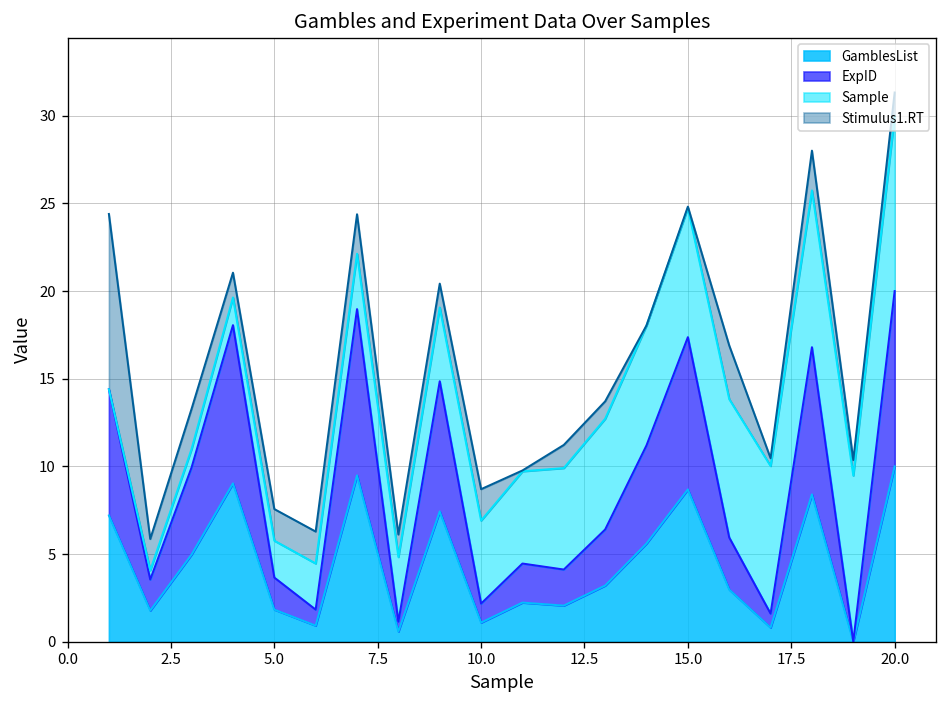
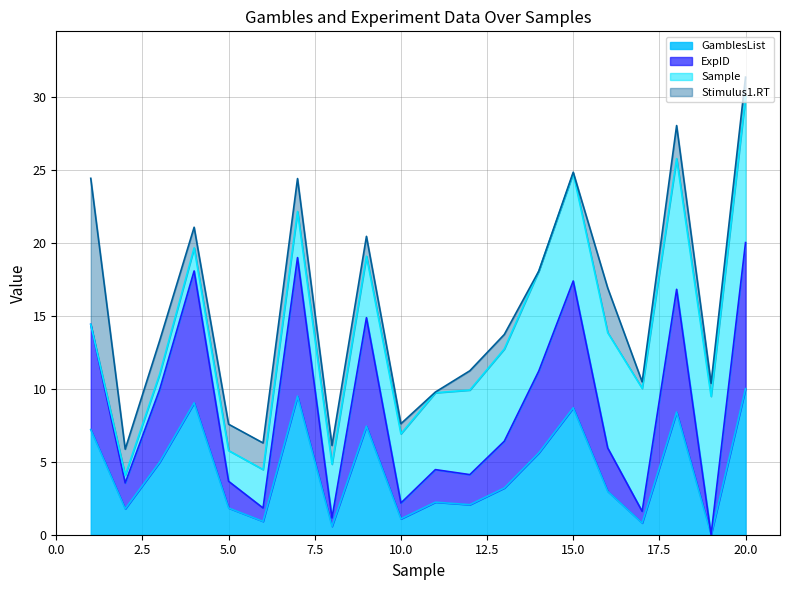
  {
    "ExpID": {
      "5.0": 1.8,
      "10.0": 1.1,
      "15.0": 8.7,
      "20.0": 10.0
    },
    "Stimulus1.RT": {
      "5.0": 1.8,
-     "10.0": 1.8
+     "10.0": 0.7
    }
  }
